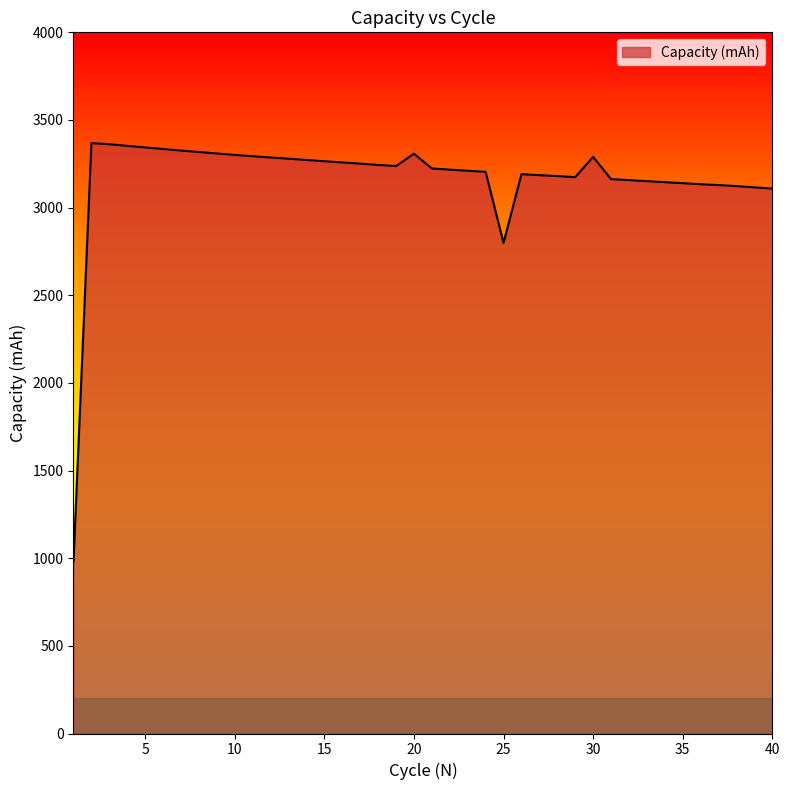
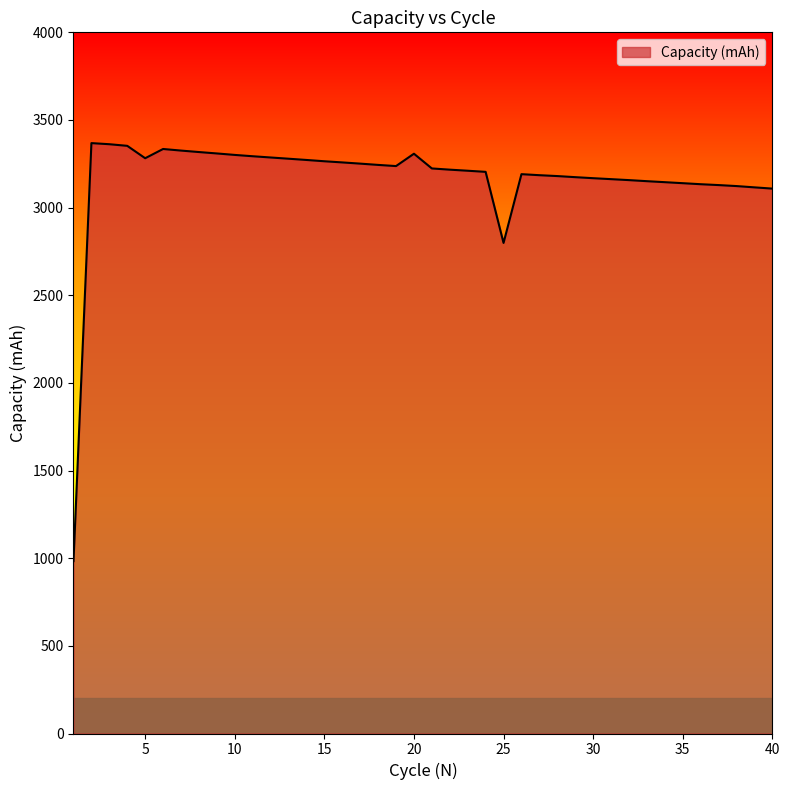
  {
-   "5": 3340,
+   "5": 3280,
    "10": 3300,
    "15": 3260,
    "20": 3310,
    "25": 2800,
-   "30": 3290,
+   "30": 3170,
    "35": 3140,
    "40": 3110
  }
